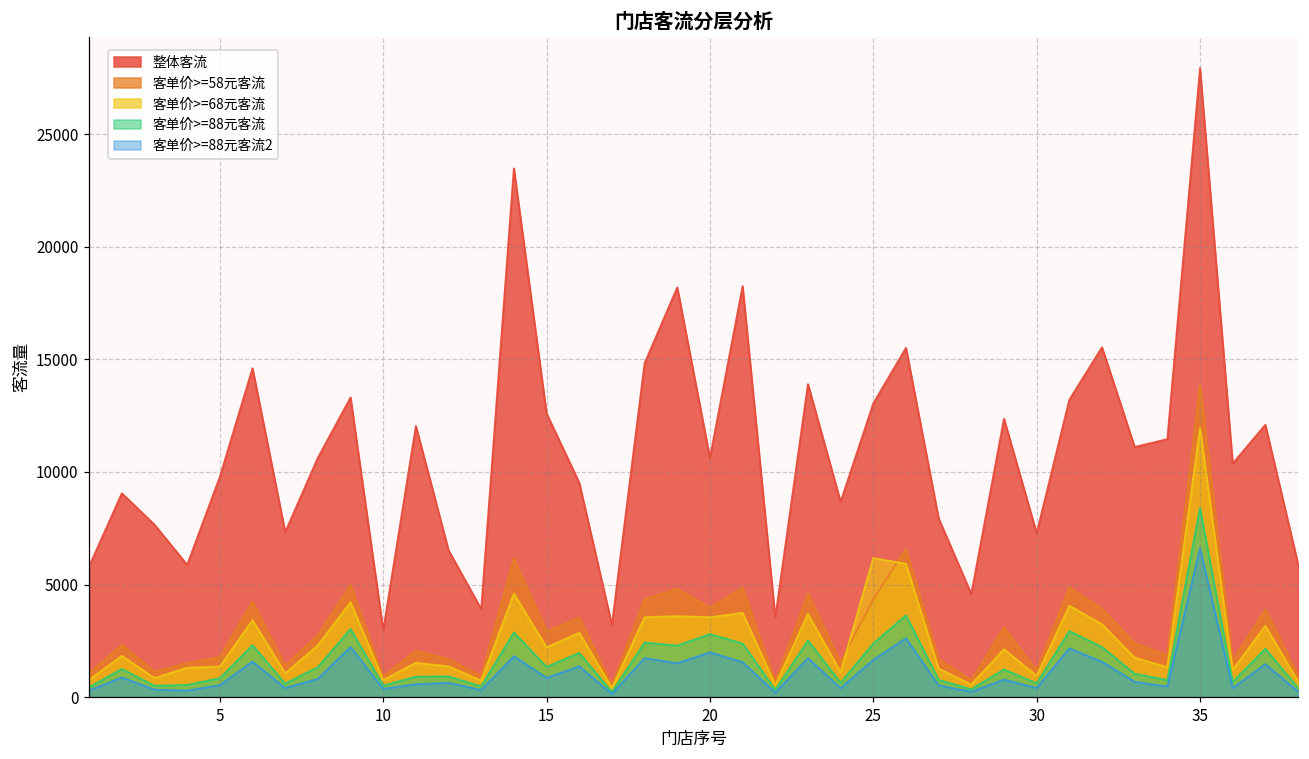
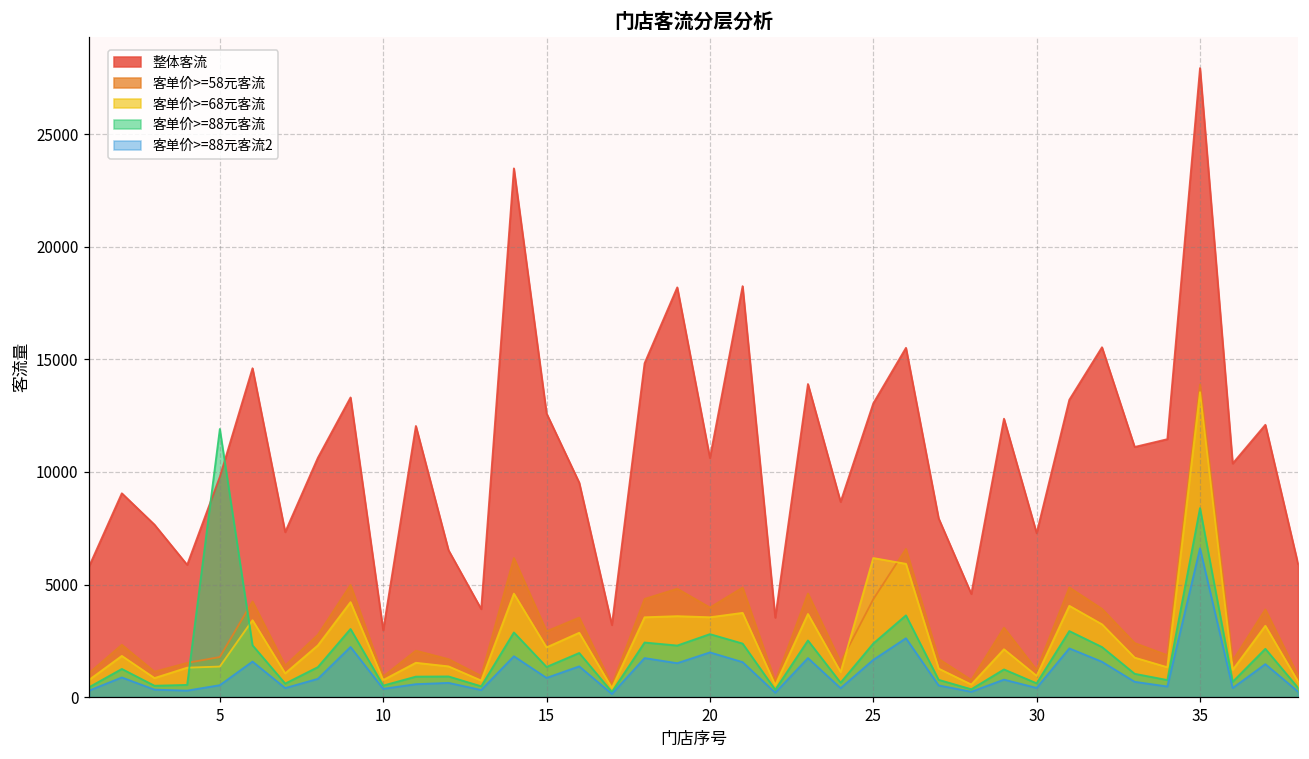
  {
    "客单价>=68元客流": {
      "5": 1400,
      "10": 800,
      "15": 2200,
      "20": 3500,
      "25": 6200,
      "30": 900,
-     "35": 12000
+     "35": 13500
    },
    "客单价>=88元客流": {
-     "5": 800,
+     "5": 11900,
      "10": 500,
      "15": 1300,
      "20": 2800,
      "25": 2400,
      "30": 600,
      "35": 8400
    },
    "客单价>=88元客流2": {
      "5": 500,
      "10": 400,
      "15": 900,
      "20": 2000,
      "25": 1700,
      "30": 400,
      "35": 6600
    }
  }
